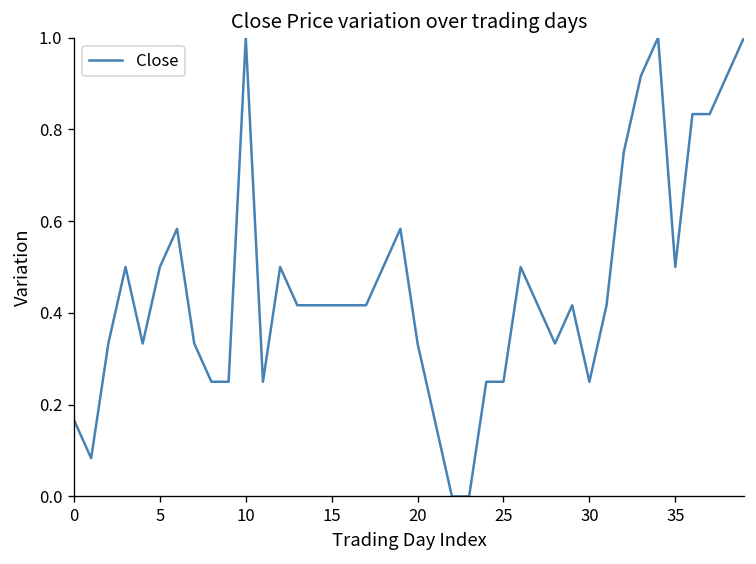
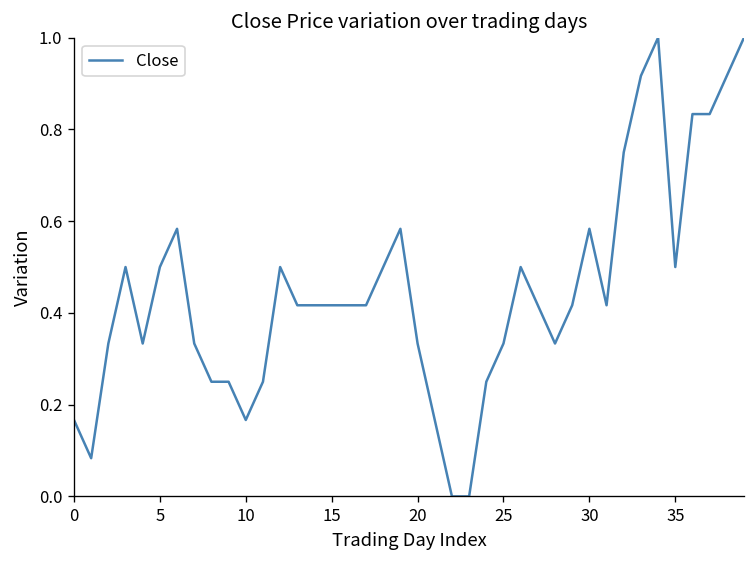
  {
    "0": 0.17,
    "5": 0.50,
-   "10": 1.00,
+   "10": 0.17,
    "15": 0.42,
    "20": 0.33,
-   "25": 0.25,
-   "30": 0.25,
+   "25": 0.33,
+   "30": 0.58,
    "35": 0.50
  }
